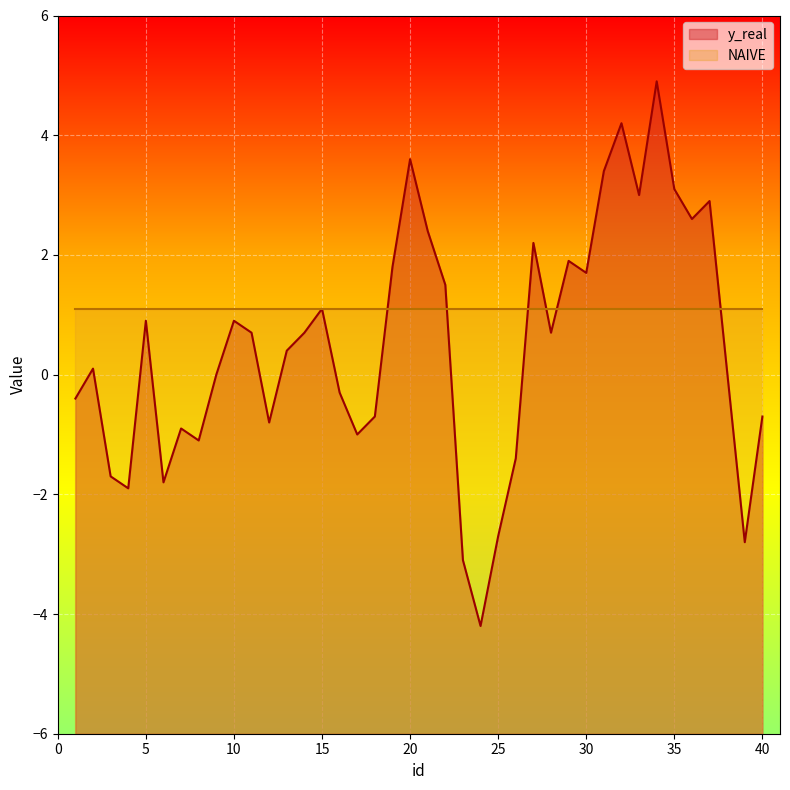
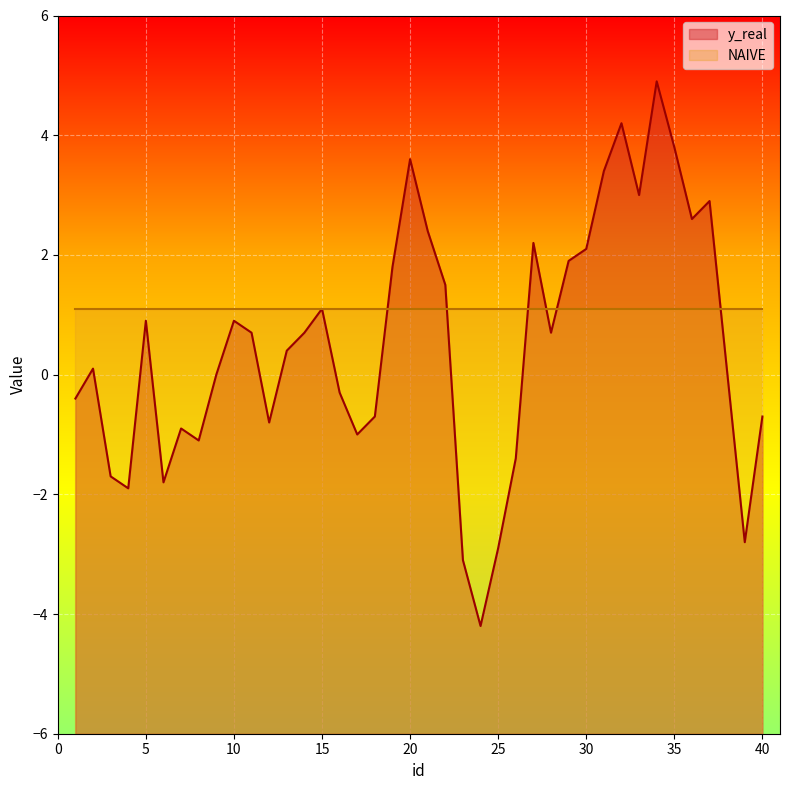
  {
    "y_real": {
      "5": 0.9,
      "10": 0.9,
      "20": 3.6,
-     "25": -2.7,
-     "30": 1.7,
-     "35": 3.1,
+     "25": -2.9,
+     "30": 2.1,
+     "35": 3.8,
      "40": -0.7
    },
    "NAIVE": {
      "5": 1.1,
      "10": 1.1,
      "20": 1.1,
      "25": 1.1,
      "30": 1.1,
      "35": 1.1,
      "40": 1.1
    }
  }
